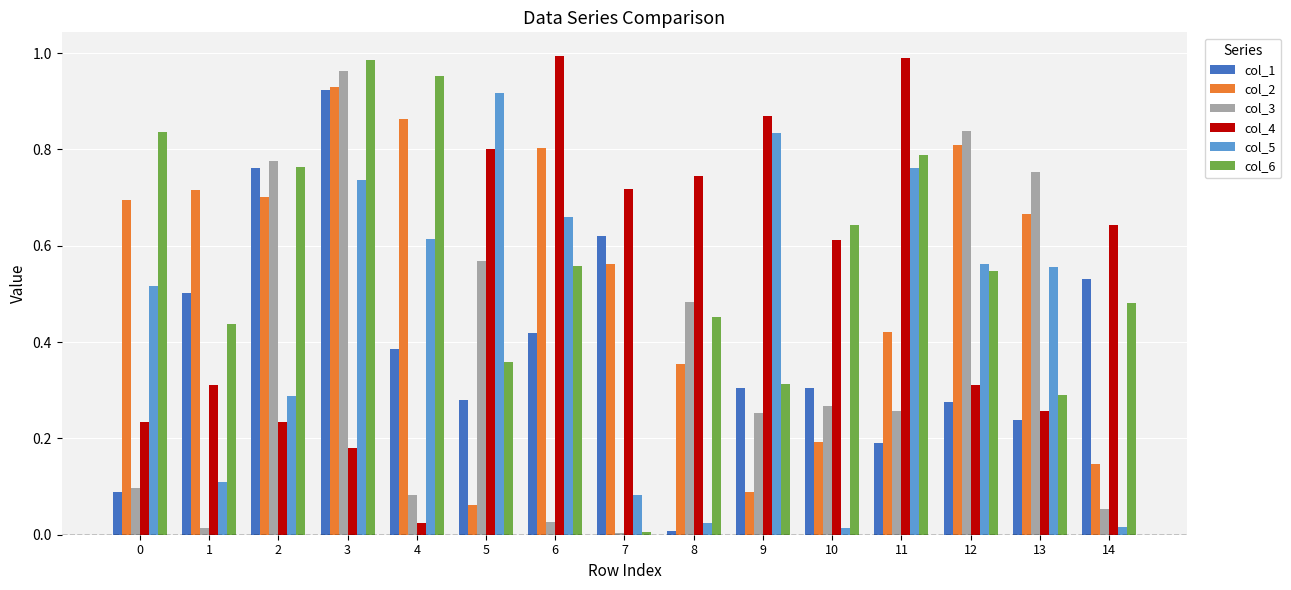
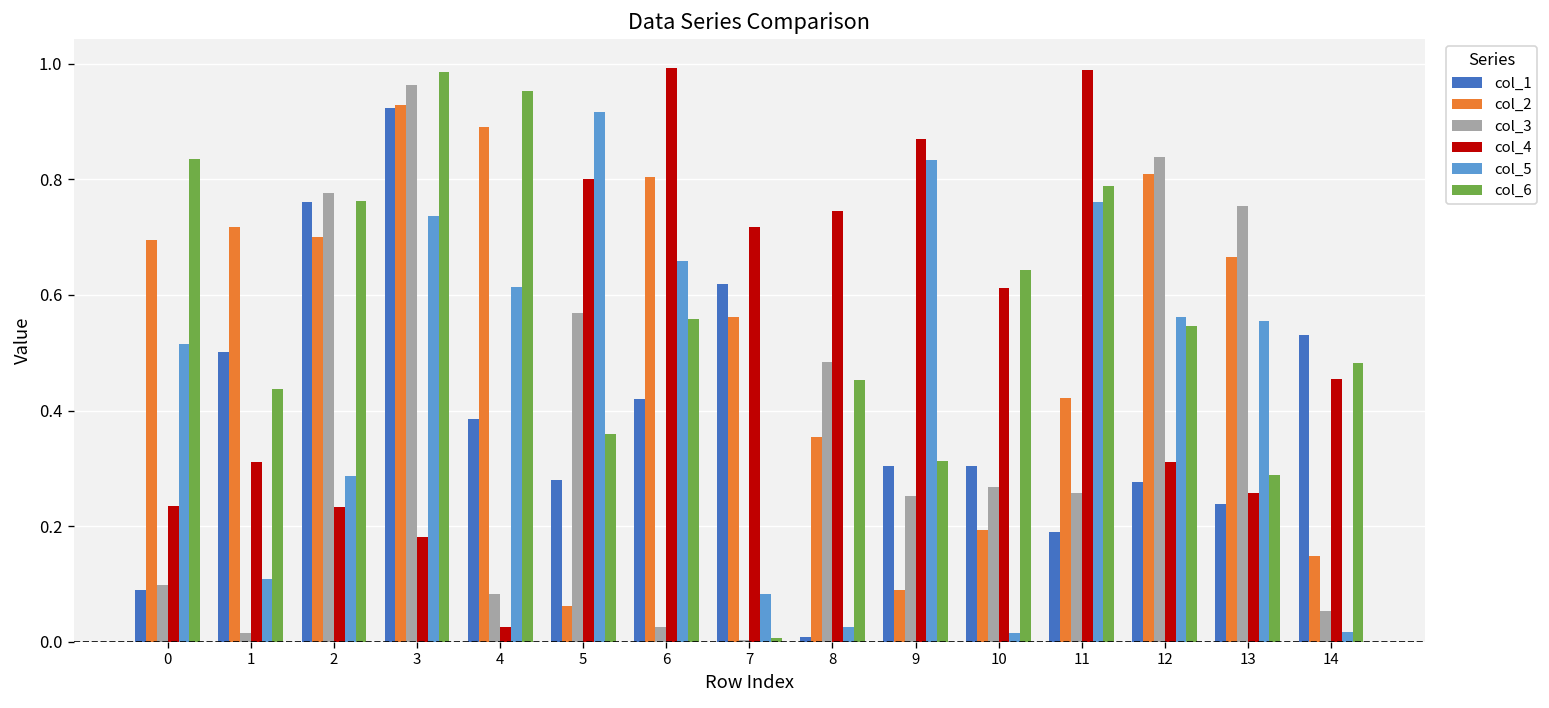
  {
    "col_2": {
      "0": 0.69,
      "1": 0.72,
      "2": 0.70,
      "3": 0.93,
-     "4": 0.86,
+     "4": 0.89,
      "5": 0.06,
      "6": 0.80,
      "7": 0.56,
      "8": 0.35,
      "9": 0.09,
      "10": 0.19,
      "11": 0.42,
      "12": 0.81,
      "13": 0.67,
      "14": 0.15
    },
    "col_3": {
      "0": 0.10,
      "1": 0.01,
      "2": 0.78,
      "3": 0.96,
      "4": 0.08,
      "5": 0.57,
      "6": 0.03,
      "8": 0.48,
      "9": 0.25,
      "10": 0.27,
      "11": 0.26,
      "12": 0.84,
      "13": 0.75,
      "14": 0.05
    },
    "col_4": {
      "0": 0.23,
      "1": 0.31,
      "2": 0.23,
      "3": 0.18,
      "4": 0.02,
      "5": 0.80,
      "6": 0.99,
      "7": 0.72,
      "8": 0.74,
      "9": 0.87,
      "10": 0.61,
      "11": 0.99,
      "12": 0.31,
      "13": 0.26,
-     "14": 0.64
+     "14": 0.45
    },
    "col_6": {
      "0": 0.84,
      "1": 0.44,
      "2": 0.76,
      "3": 0.99,
      "4": 0.95,
      "5": 0.36,
      "6": 0.56,
      "7": 0.01,
      "8": 0.45,
      "9": 0.31,
      "10": 0.64,
      "11": 0.79,
      "12": 0.55,
      "13": 0.29,
      "14": 0.48
    }
  }
